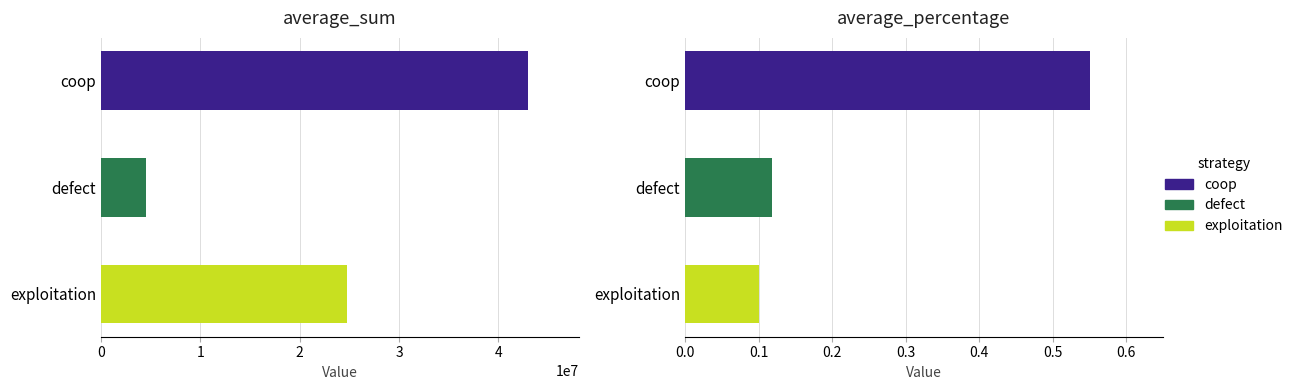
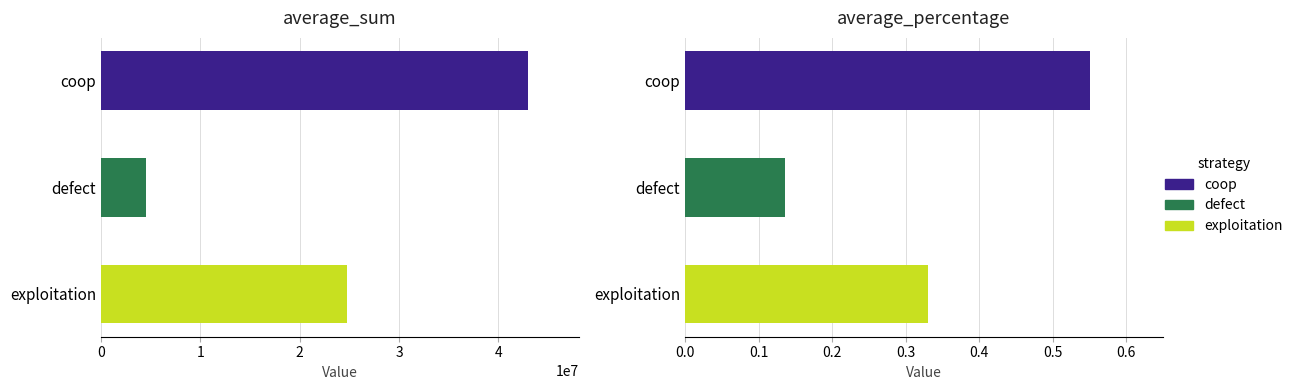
  {
    "average_sum": {
      "coop": 43000000,
      "defect": 5000000,
      "exploitation": 25000000
    },
    "average_percentage": {
      "coop": 0.55,
-     "defect": 0.12,
-     "exploitation": 0.10
+     "defect": 0.14,
+     "exploitation": 0.33
    }
  }
